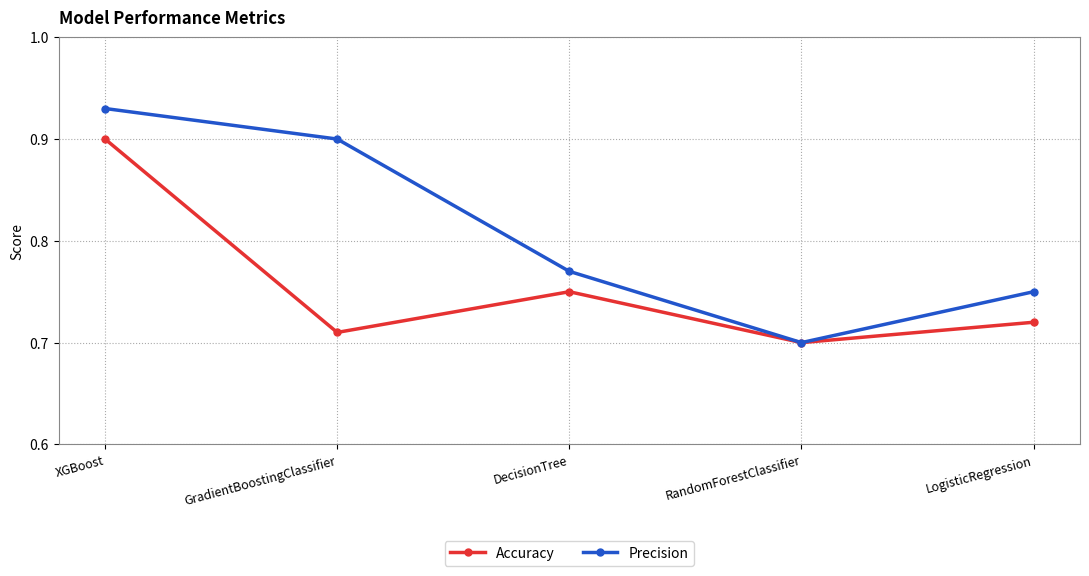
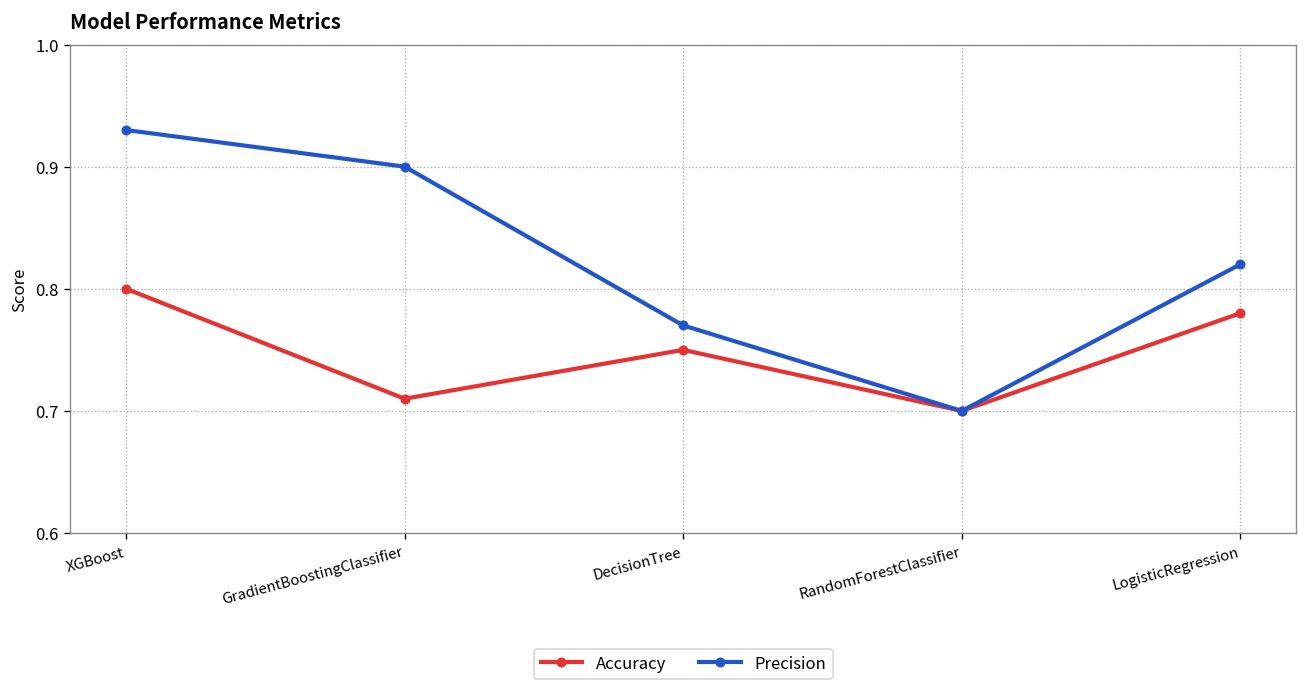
  {
    "Accuracy": {
-     "XGBoost": 0.9,
+     "XGBoost": 0.8,
      "GradientBoostingClassifier": 0.71,
      "DecisionTree": 0.75,
-     "LogisticRegression": 0.72
+     "LogisticRegression": 0.78
    },
    "Precision": {
      "XGBoost": 0.93,
      "GradientBoostingClassifier": 0.90,
      "DecisionTree": 0.77,
-     "LogisticRegression": 0.75
+     "LogisticRegression": 0.82
    }
  }
